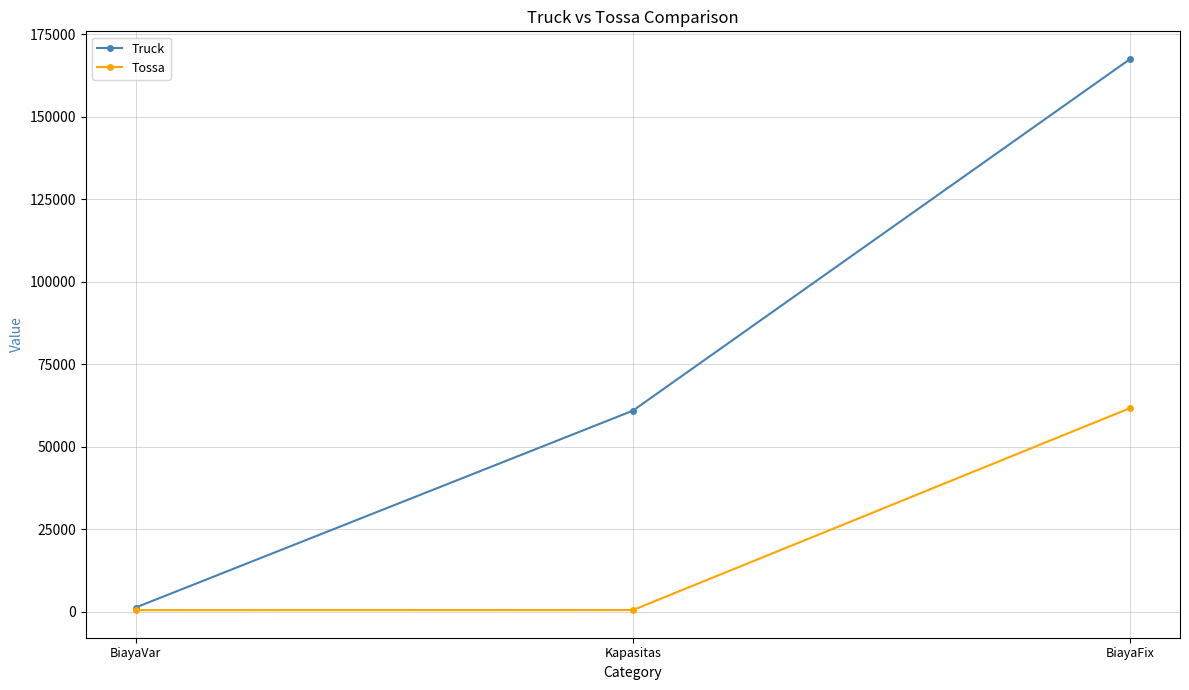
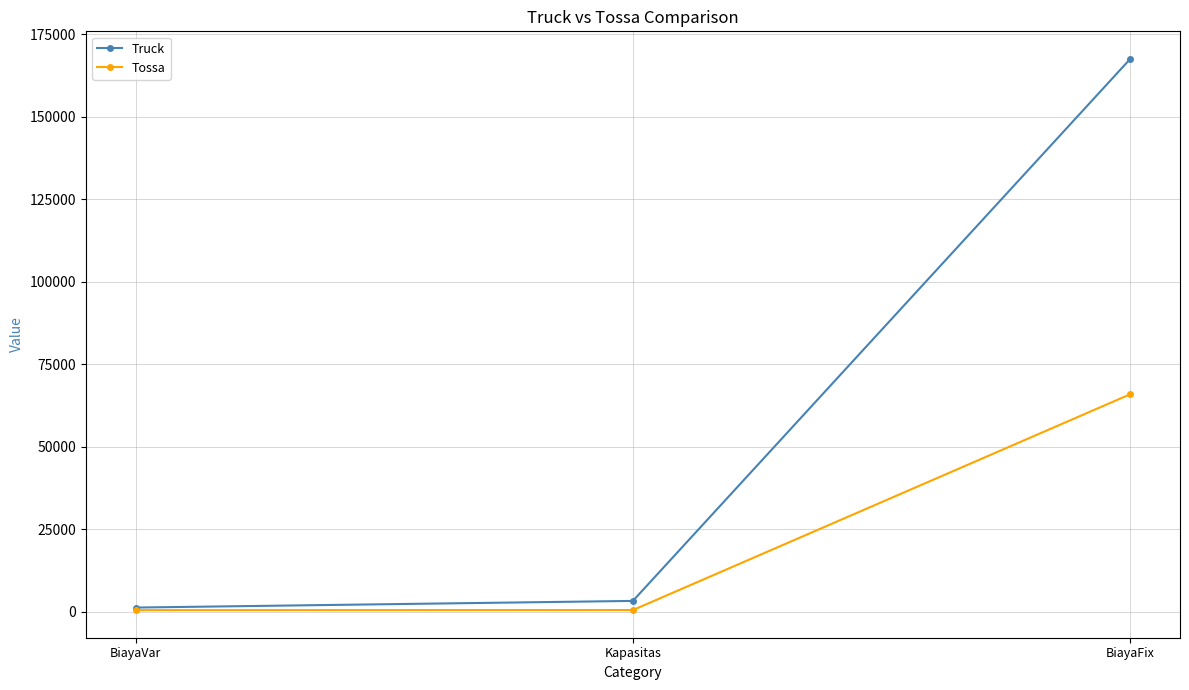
  {
    "Truck": {
      "BiayaVar": 1000,
-     "Kapasitas": 61000,
+     "Kapasitas": 3000,
      "BiayaFix": 167000
    },
    "Tossa": {
      "BiayaVar": 0,
      "Kapasitas": 1000,
-     "BiayaFix": 62000
+     "BiayaFix": 66000
    }
  }
